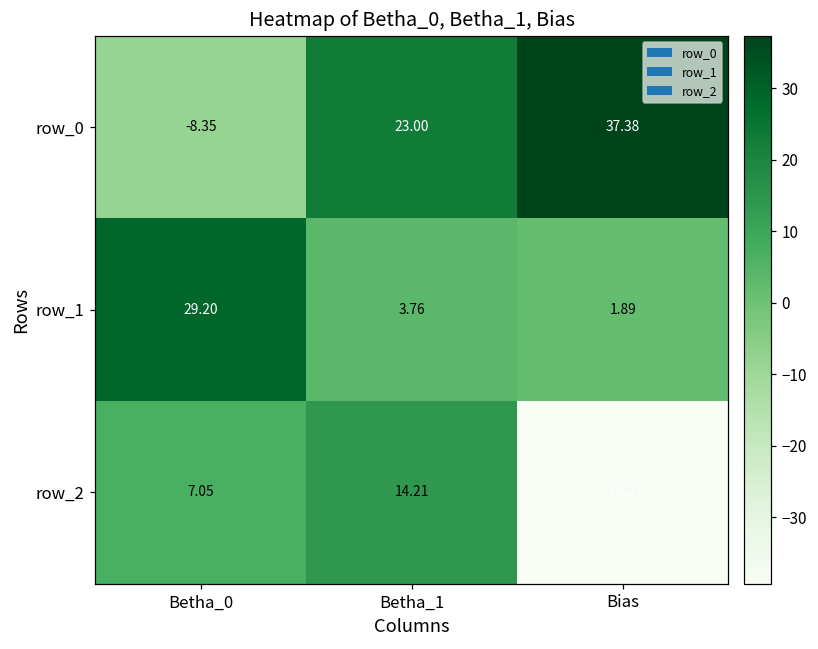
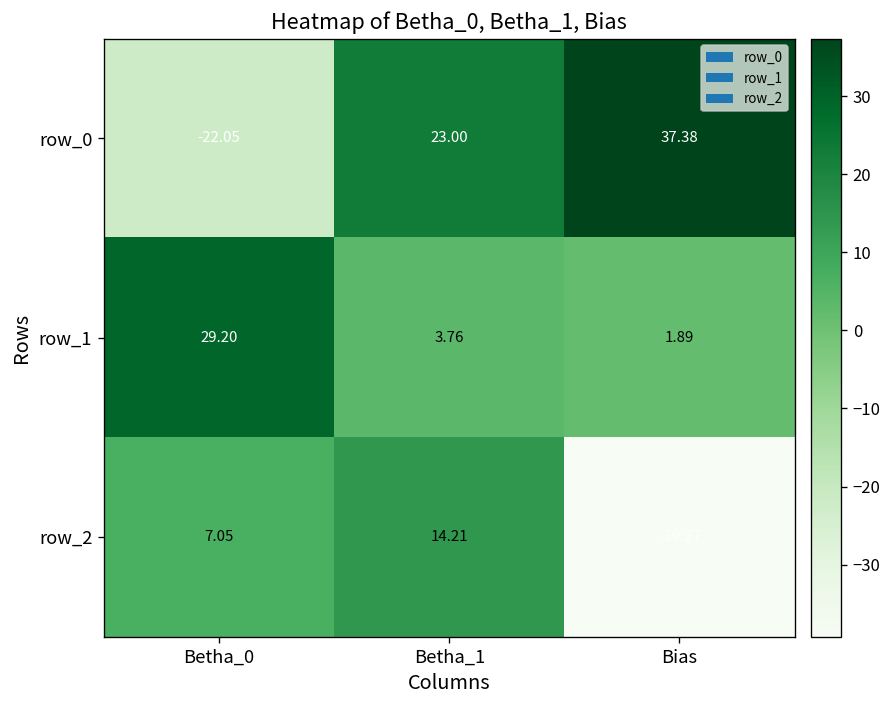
  {
    "row_0": {
-     "Betha_0": -8.35,
+     "Betha_0": -22.05,
      "Betha_1": 23.00,
      "Bias": 37.38
    },
    "row_1": {
      "Betha_0": 29.20,
      "Betha_1": 3.76,
      "Bias": 1.89
    },
    "row_2": {
      "Betha_0": 7.05,
      "Betha_1": 14.21
    }
  }
